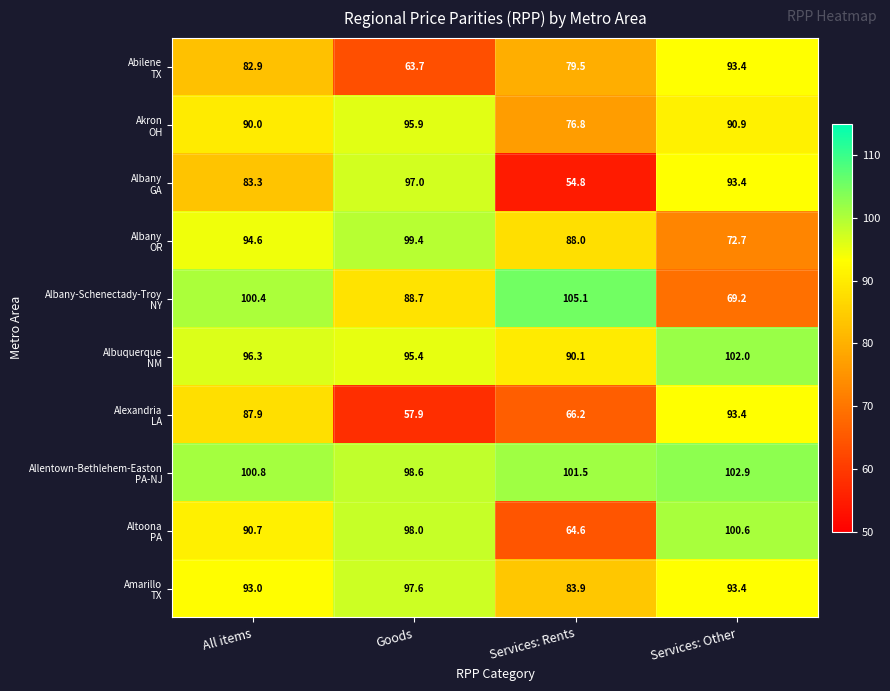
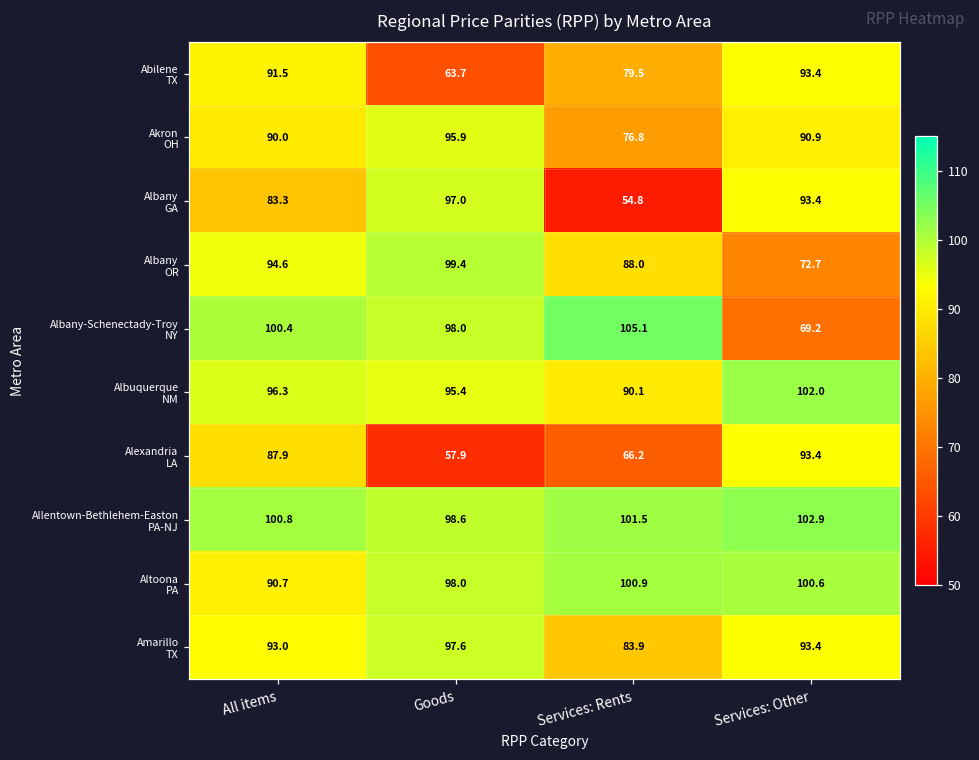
  {
    "Abilene TX": {
-     "All items": 82.9,
+     "All items": 91.5,
      "Goods": 63.7,
      "Services: Rents": 79.5,
      "Services: Other": 93.4
    },
    "Akron OH": {
      "All items": 90.0,
      "Goods": 95.9,
      "Services: Rents": 76.8,
      "Services: Other": 90.9
    },
    "Albany GA": {
      "All items": 83.3,
      "Goods": 97.0,
      "Services: Rents": 54.8,
      "Services: Other": 93.4
    },
    "Albany OR": {
      "All items": 94.6,
      "Goods": 99.4,
      "Services: Rents": 88.0,
      "Services: Other": 72.7
    },
    "Albany-Schenectady-Troy NY": {
      "All items": 100.4,
-     "Goods": 88.7,
+     "Goods": 98.0,
      "Services: Rents": 105.1,
      "Services: Other": 69.2
    },
    "Albuquerque NM": {
      "All items": 96.3,
      "Goods": 95.4,
      "Services: Rents": 90.1,
      "Services: Other": 102.0
    },
    "Alexandria LA": {
      "All items": 87.9,
      "Goods": 57.9,
      "Services: Rents": 66.2,
      "Services: Other": 93.4
    },
    "Allentown-Bethlehem-Easton PA-NJ": {
      "All items": 100.8,
      "Goods": 98.6,
      "Services: Rents": 101.5,
      "Services: Other": 102.9
    },
    "Altoona PA": {
      "All items": 90.7,
      "Goods": 98.0,
-     "Services: Rents": 64.6,
+     "Services: Rents": 100.9,
      "Services: Other": 100.6
    },
    "Amarillo TX": {
      "All items": 93.0,
      "Goods": 97.6,
      "Services: Rents": 83.9,
      "Services: Other": 93.4
    }
  }
